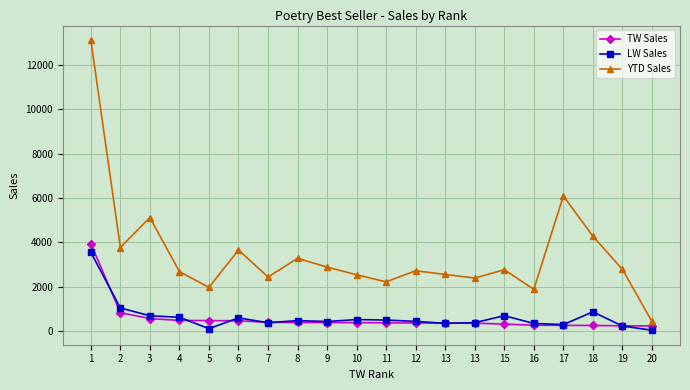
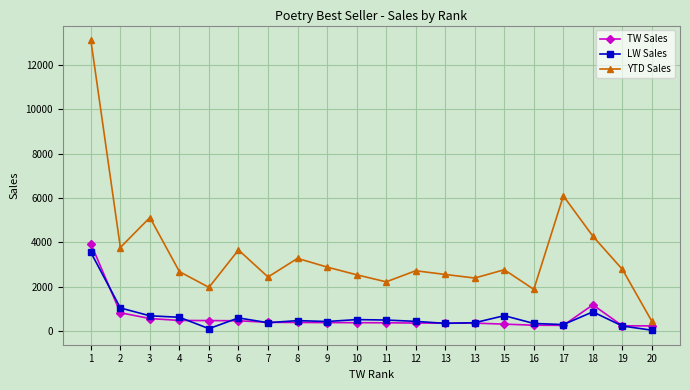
  {
    "TW Sales": {
      "1": 3900,
      "2": 800,
      "3": 600,
      "4": 500,
      "5": 500,
      "6": 500,
      "10": 400,
      "11": 400,
      "15": 300,
-     "18": 300,
+     "18": 1200,
      "20": 200
    },
    "LW Sales": {
      "1": 3600,
      "2": 1100,
      "3": 700,
      "4": 600,
      "5": 100,
      "6": 600,
      "10": 500,
      "11": 500,
      "15": 700,
      "18": 900,
      "20": 0
    },
    "YTD Sales": {
      "1": 13100,
      "2": 3800,
      "3": 5100,
      "4": 2700,
      "5": 2000,
      "6": 3700,
      "7": 2400,
      "8": 3300,
      "9": 2900,
      "10": 2500,
      "11": 2200,
      "12": 2700,
      "15": 2800,
      "16": 1900,
      "17": 6100,
      "18": 4300,
      "19": 2800,
      "20": 400
    }
  }
